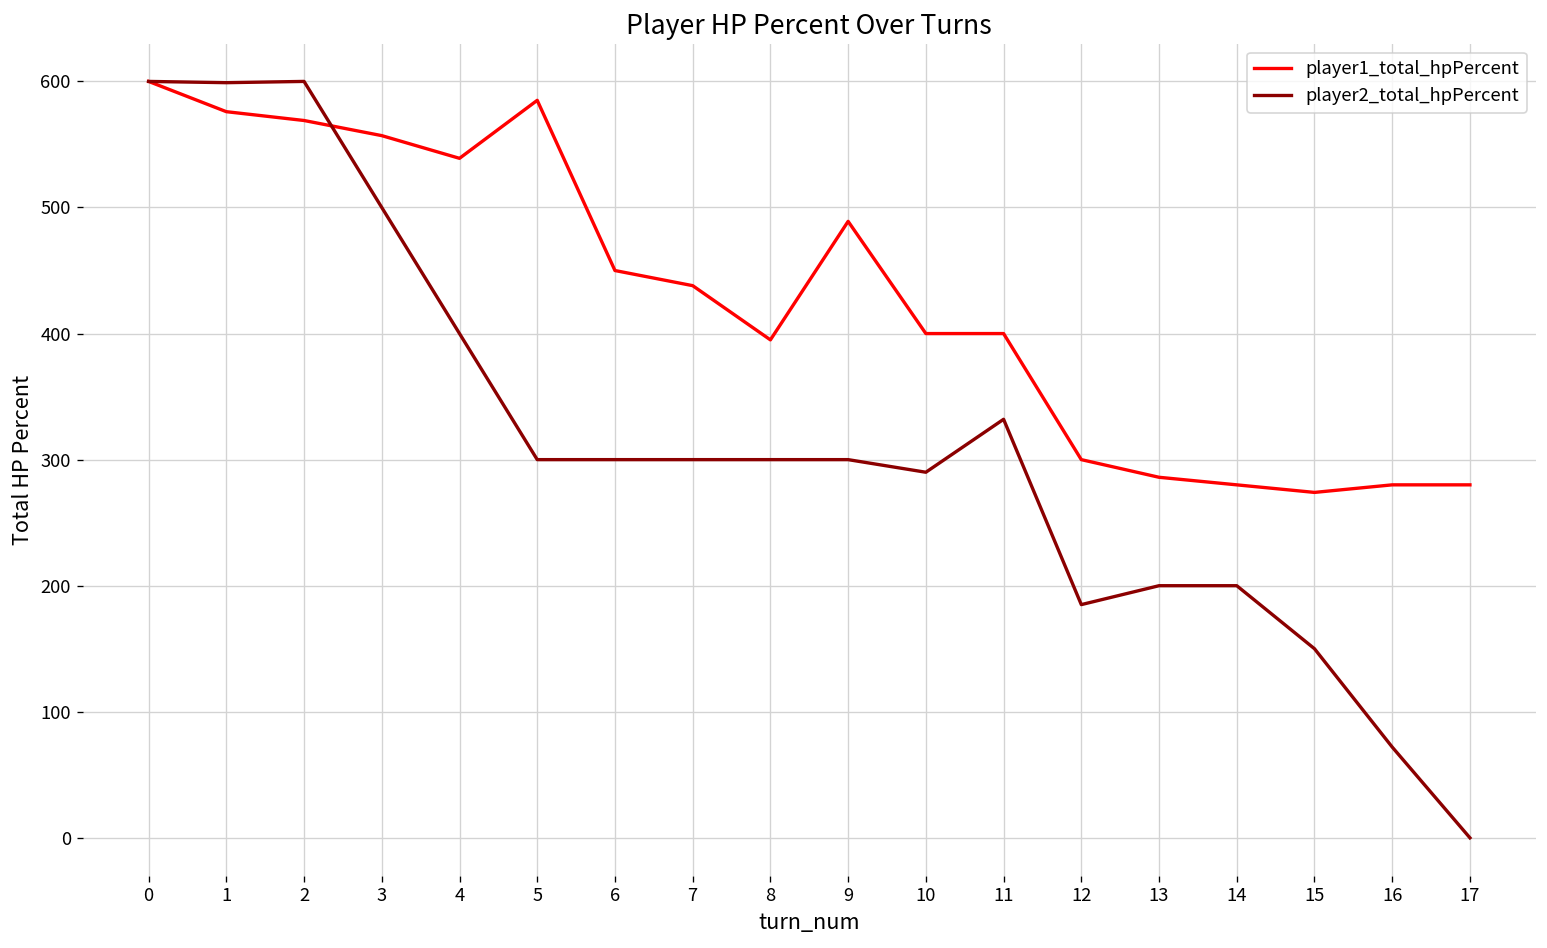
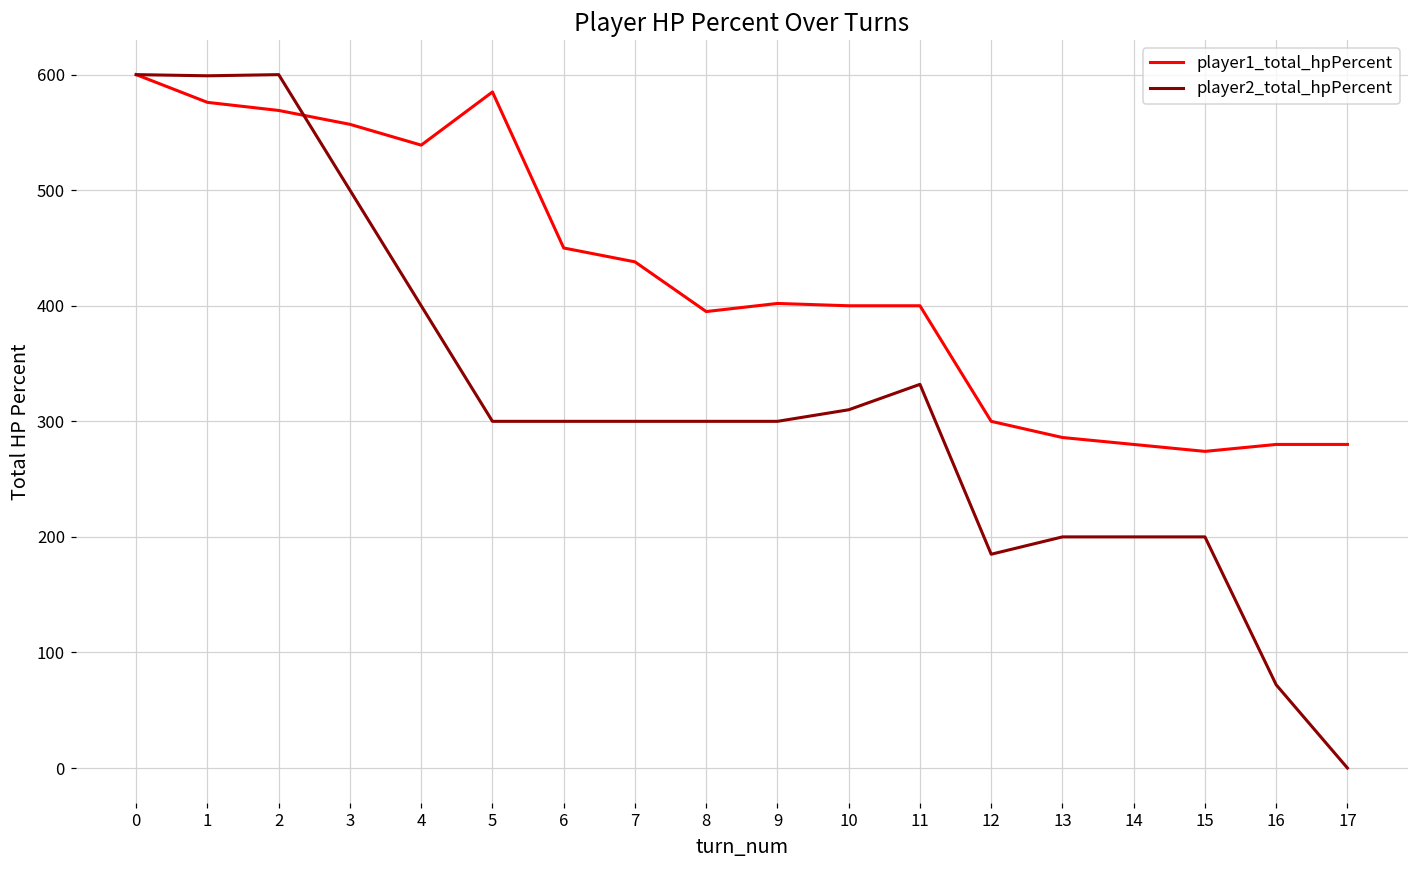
  {
    "player1_total_hpPercent": {
      "1": 576,
      "2": 569,
      "3": 557,
      "4": 539,
      "5": 585,
      "6": 450,
      "7": 438,
      "8": 395,
-     "9": 489,
+     "9": 402,
      "10": 400,
      "11": 400,
      "12": 300,
      "13": 286,
      "14": 280,
      "15": 274,
      "16": 280,
      "17": 280
    },
    "player2_total_hpPercent": {
      "1": 599,
      "2": 600,
      "3": 500,
      "4": 400,
      "5": 300,
      "6": 300,
      "7": 300,
      "8": 300,
      "9": 300,
-     "10": 290,
+     "10": 310,
      "11": 332,
      "12": 185,
      "13": 200,
      "14": 200,
-     "15": 150,
+     "15": 200,
      "16": 72,
      "17": 0
    }
  }
